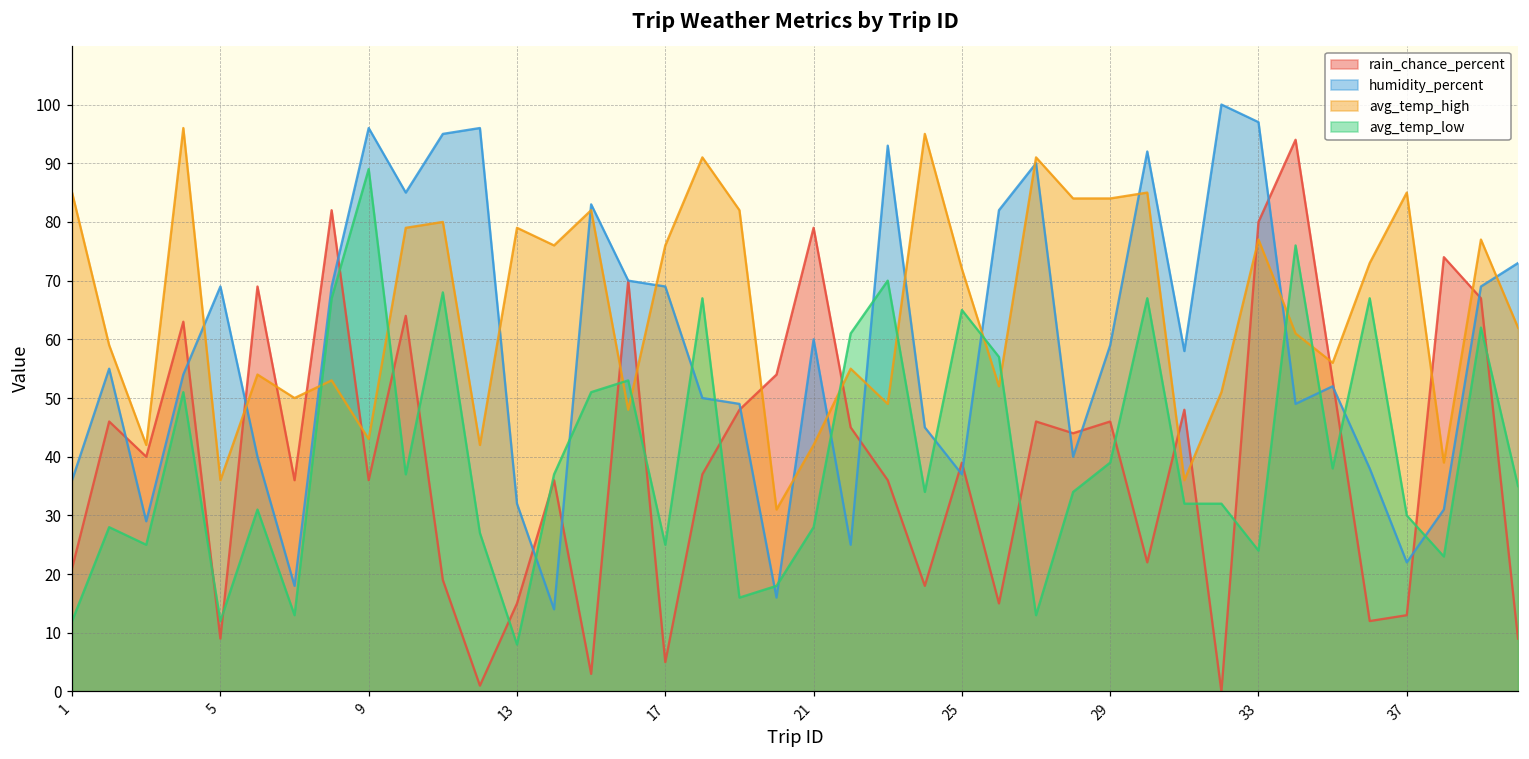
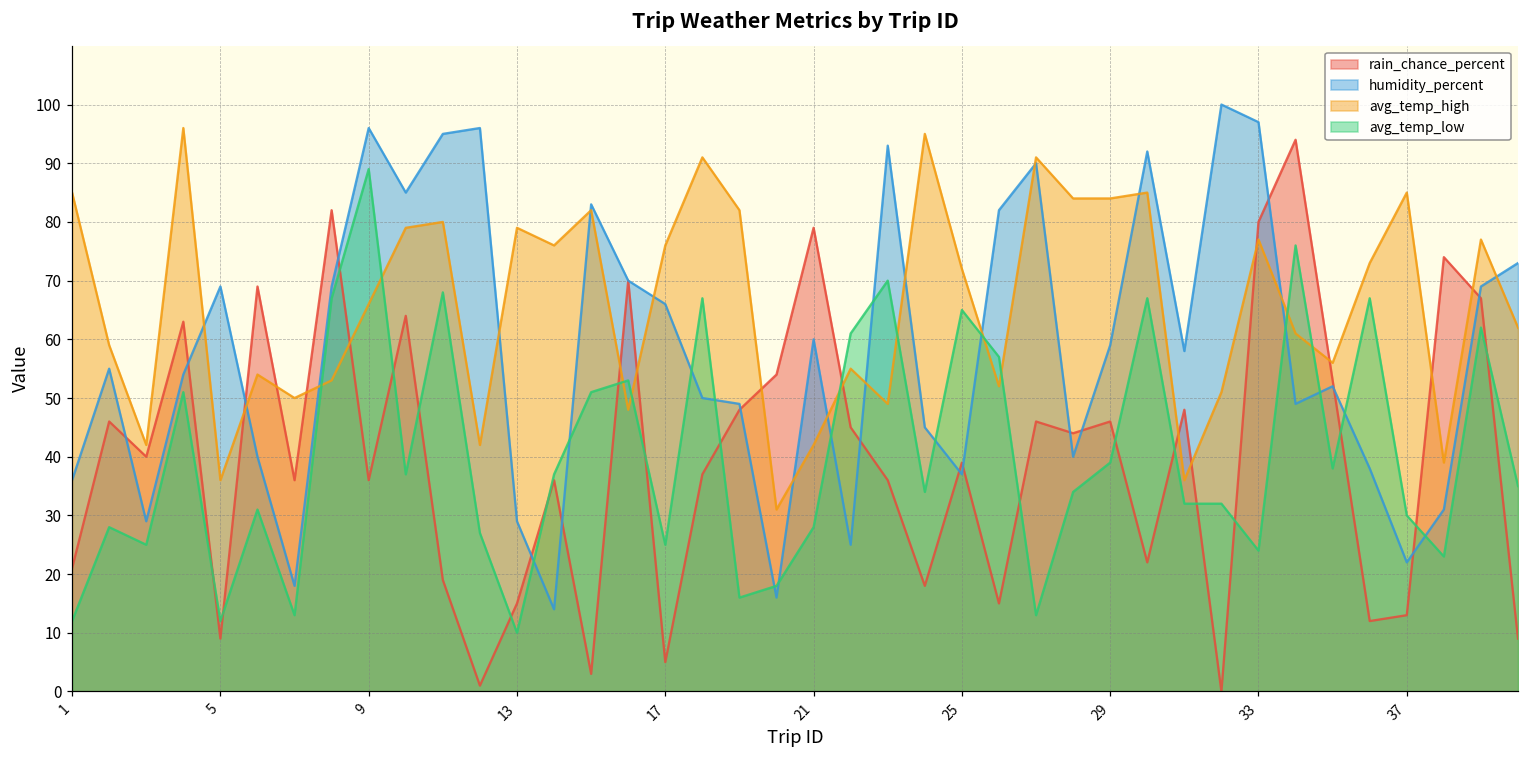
  {
    "rain_chance_percent": {
      "1": 21,
      "5": 9,
      "9": 36,
      "13": 15,
      "17": 5,
      "21": 79,
      "25": 39,
      "29": 46,
      "33": 80,
      "37": 13
    },
    "humidity_percent": {
      "1": 36,
      "5": 69,
      "9": 96,
-     "13": 32,
-     "17": 69,
+     "13": 29,
+     "17": 66,
      "21": 60,
      "25": 37,
      "29": 59,
      "33": 97,
      "37": 22
    },
    "avg_temp_high": {
      "1": 85,
      "5": 36,
-     "9": 43,
+     "9": 66,
      "13": 79,
      "17": 76,
      "21": 42,
      "25": 72,
      "29": 84,
      "33": 77,
      "37": 85
    },
    "avg_temp_low": {
      "1": 12,
      "5": 12,
      "9": 89,
-     "13": 8,
+     "13": 10,
      "17": 25,
      "21": 28,
      "25": 65,
      "29": 39,
      "33": 24,
      "37": 30
    }
  }
